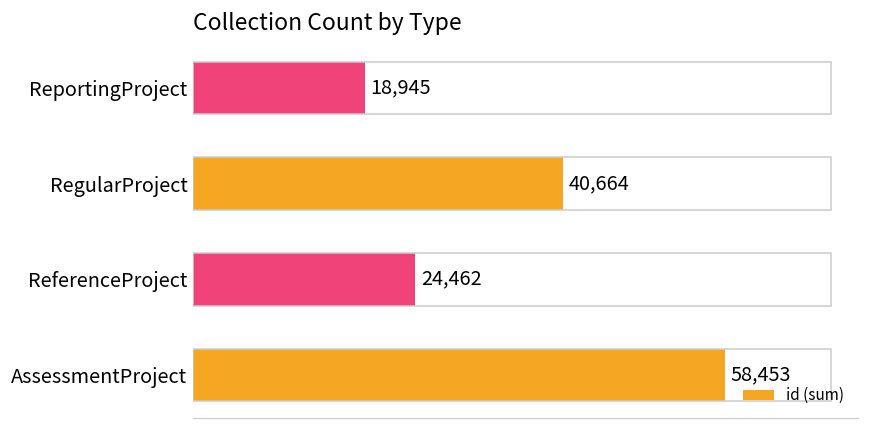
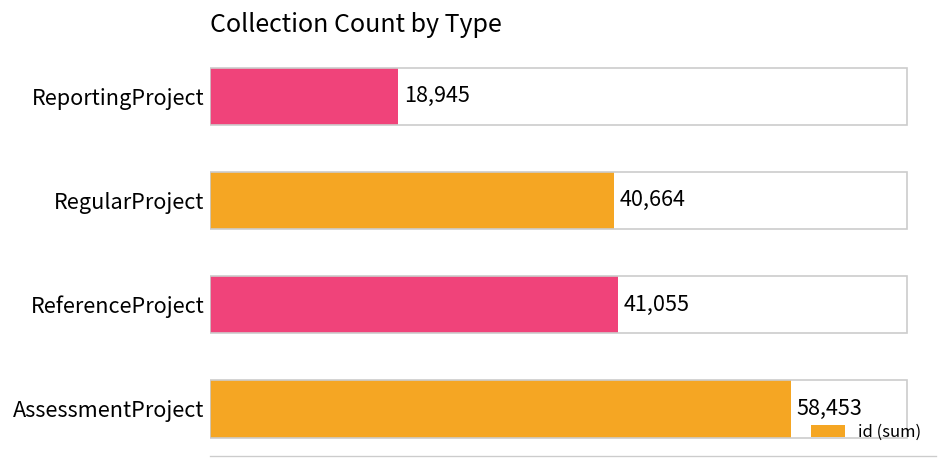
  {
    "ReportingProject": "18,945",
    "RegularProject": "40,664",
-   "ReferenceProject": "24,462",
+   "ReferenceProject": "41,055",
    "AssessmentProject": "58,453"
  }
